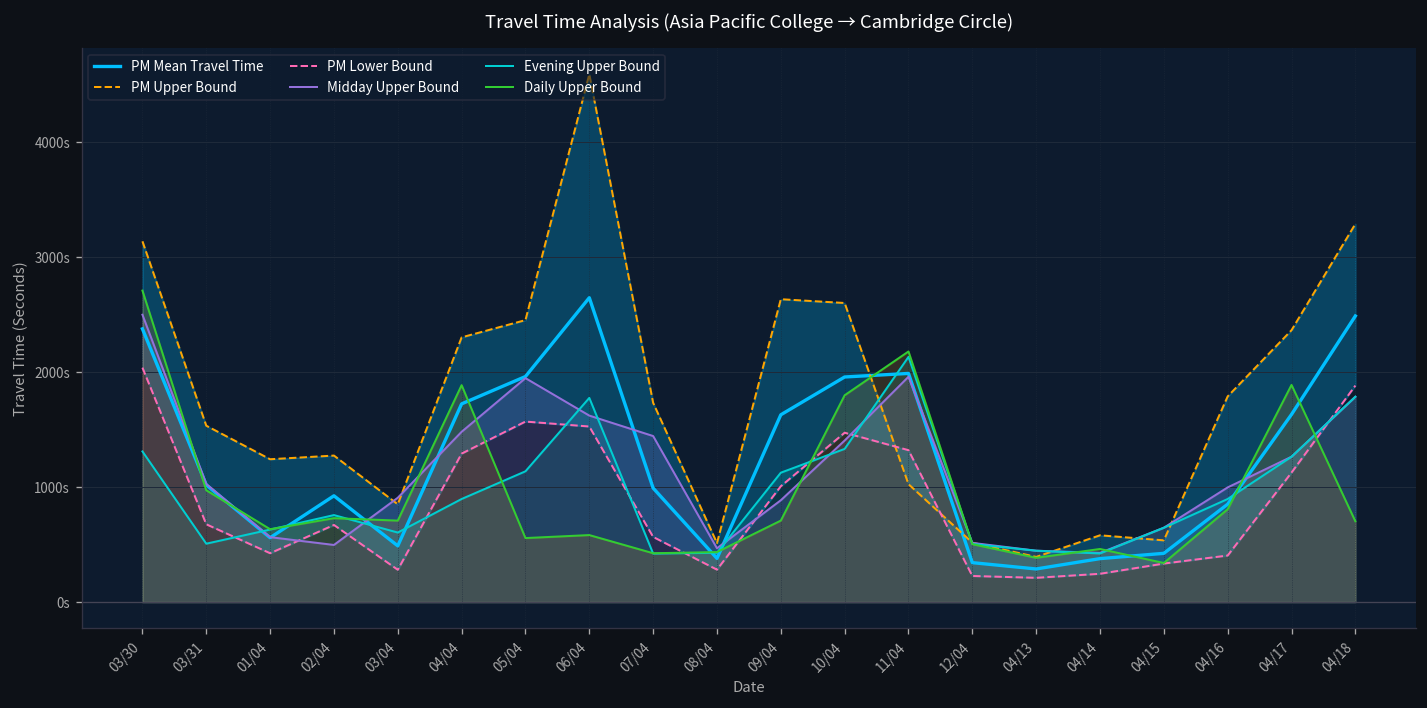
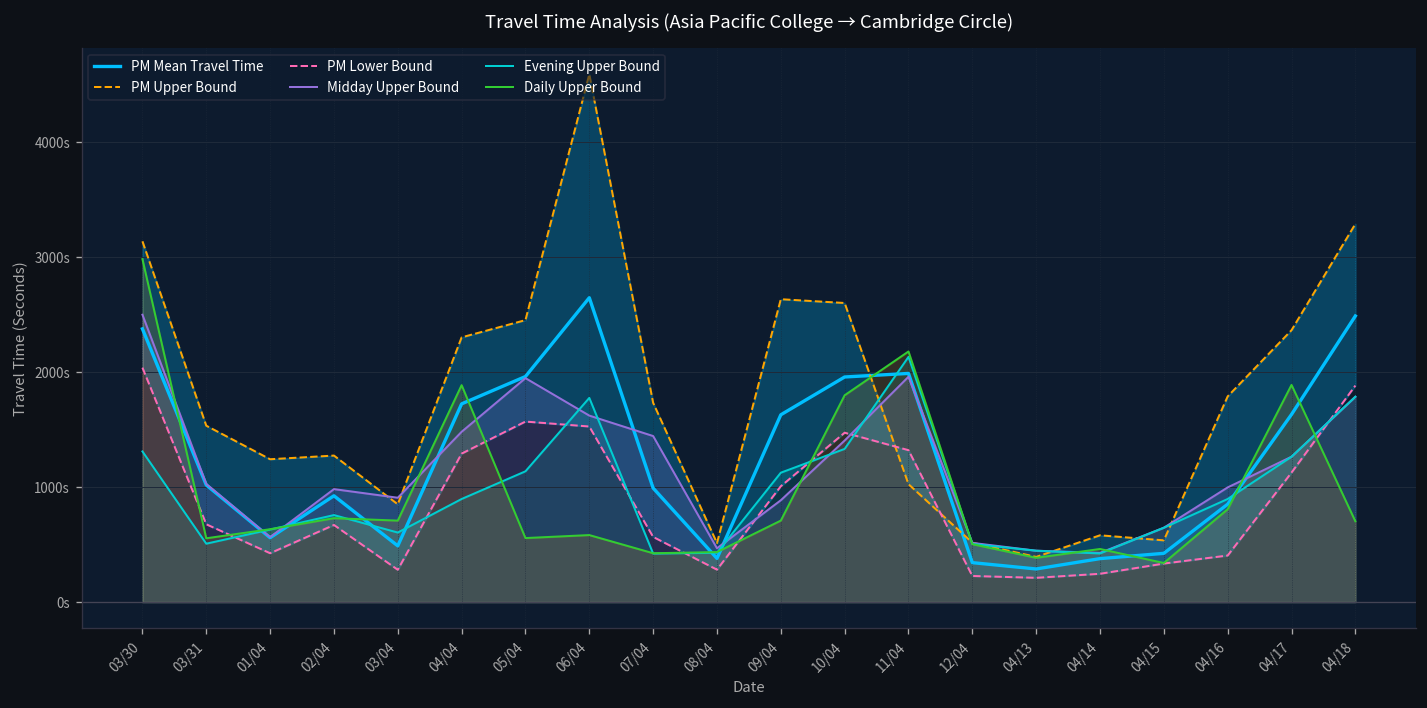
  {
    "PM Upper Bound": {
      "11/04": "1000s"
    },
    "PM Lower Bound": {
      "03/30": "2000s",
      "03/31": "700s",
      "01/04": "400s",
      "02/04": "700s",
      "03/04": "300s",
      "04/04": "1300s",
      "05/04": "1600s",
      "06/04": "1500s",
      "07/04": "600s",
      "08/04": "300s",
      "09/04": "1000s",
      "10/04": "1500s",
      "12/04": "200s",
      "04/13": "200s",
      "04/14": "200s",
      "04/16": "400s",
      "04/17": "1100s",
      "04/18": "1900s"
    },
    "Midday Upper Bound": {
      "03/30": "2500s",
-     "02/04": "500s",
+     "02/04": "1000s",
      "03/04": "900s",
      "04/04": "1500s",
      "06/04": "1600s",
      "07/04": "1400s",
      "08/04": "500s",
      "09/04": "900s",
      "10/04": "1400s",
      "11/04": "2000s",
      "04/16": "1000s"
    },
    "Daily Upper Bound": {
-     "03/30": "2700s",
-     "03/31": "1000s",
+     "03/30": "3000s",
+     "03/31": "600s",
      "02/04": "700s",
      "03/04": "700s",
      "04/04": "1900s",
      "05/04": "600s",
      "06/04": "600s",
      "09/04": "700s",
      "10/04": "1800s",
      "11/04": "2200s",
      "04/14": "500s",
      "04/16": "800s",
      "04/17": "1900s",
      "04/18": "700s"
    }
  }
